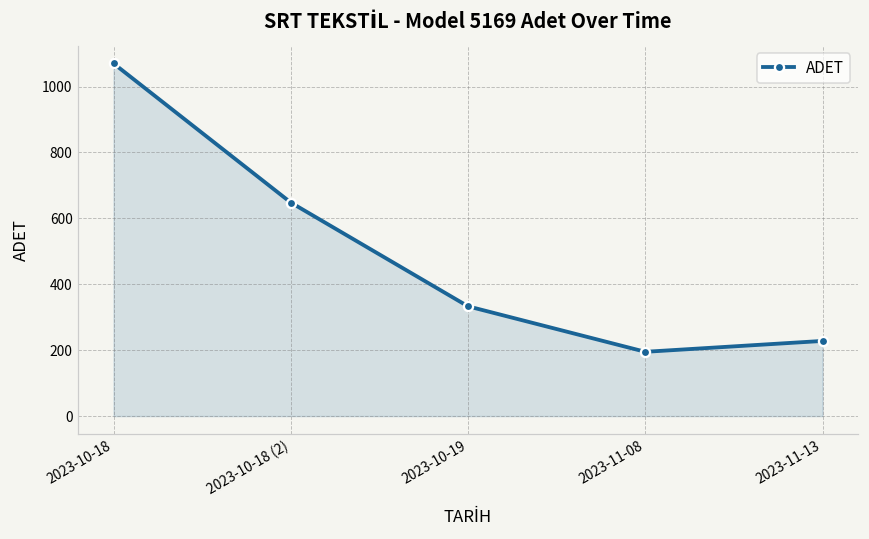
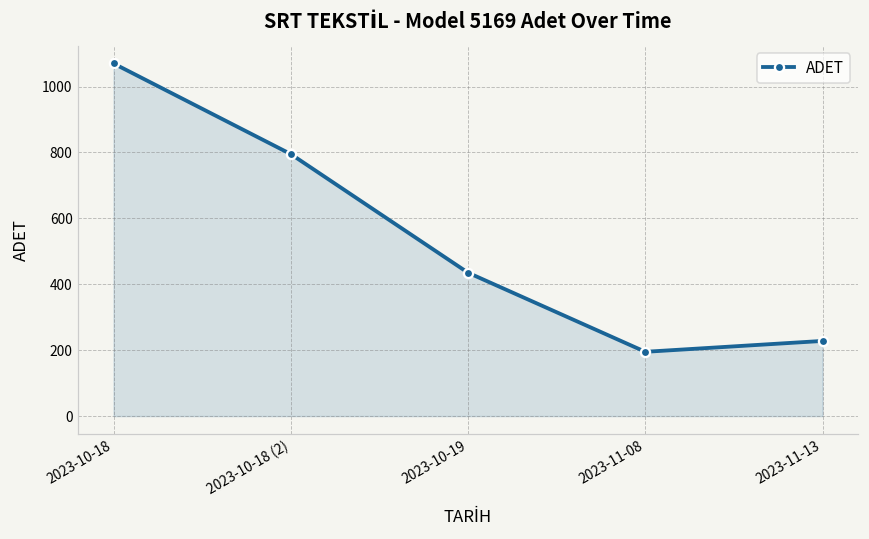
  {
    "2023-10-18": 1070,
-   "2023-10-18 (2)": 650,
-   "2023-10-19": 330,
+   "2023-10-18 (2)": 800,
+   "2023-10-19": 440,
    "2023-11-08": 200,
    "2023-11-13": 230
  }
